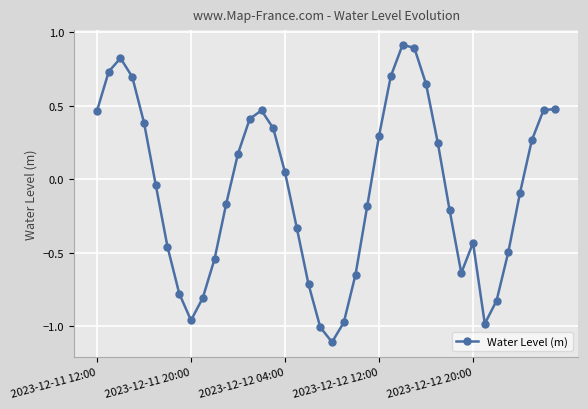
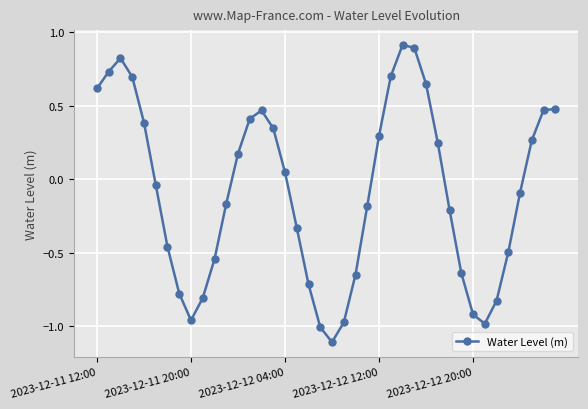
  {
-   "2023-12-11 12:00": 0.47,
+   "2023-12-11 12:00": 0.62,
    "2023-12-11 20:00": -0.96,
    "2023-12-12 04:00": 0.05,
    "2023-12-12 12:00": 0.30,
-   "2023-12-12 20:00": -0.43
+   "2023-12-12 20:00": -0.92
  }
